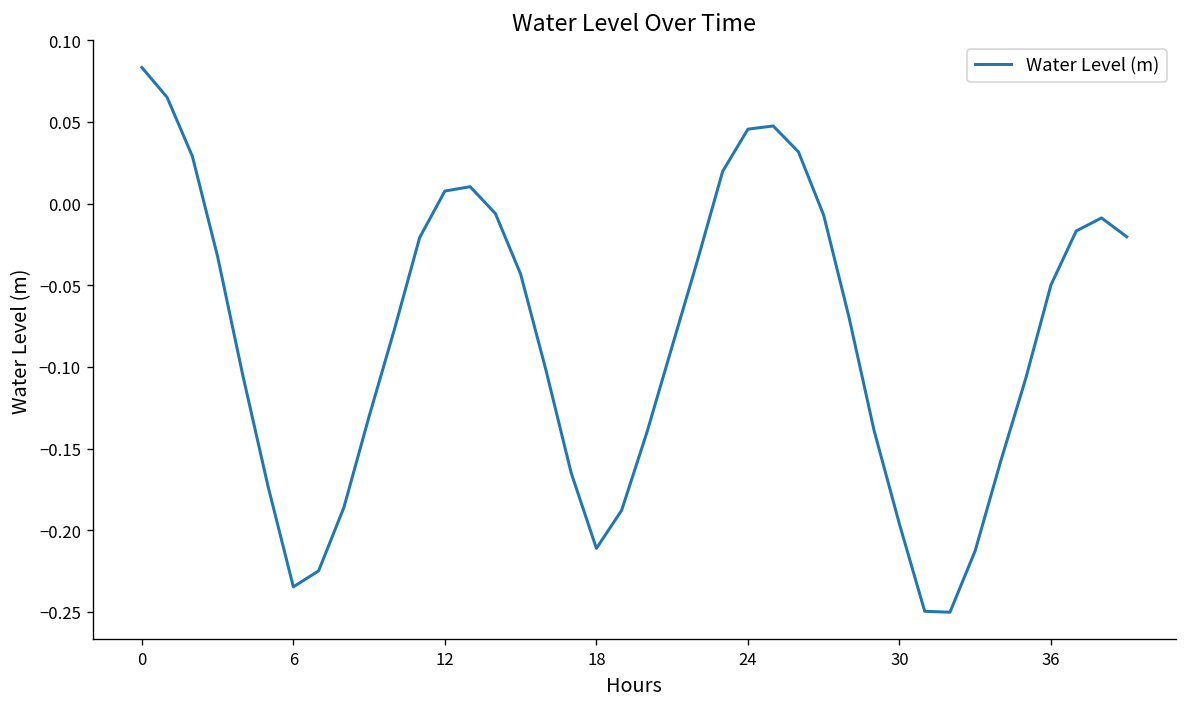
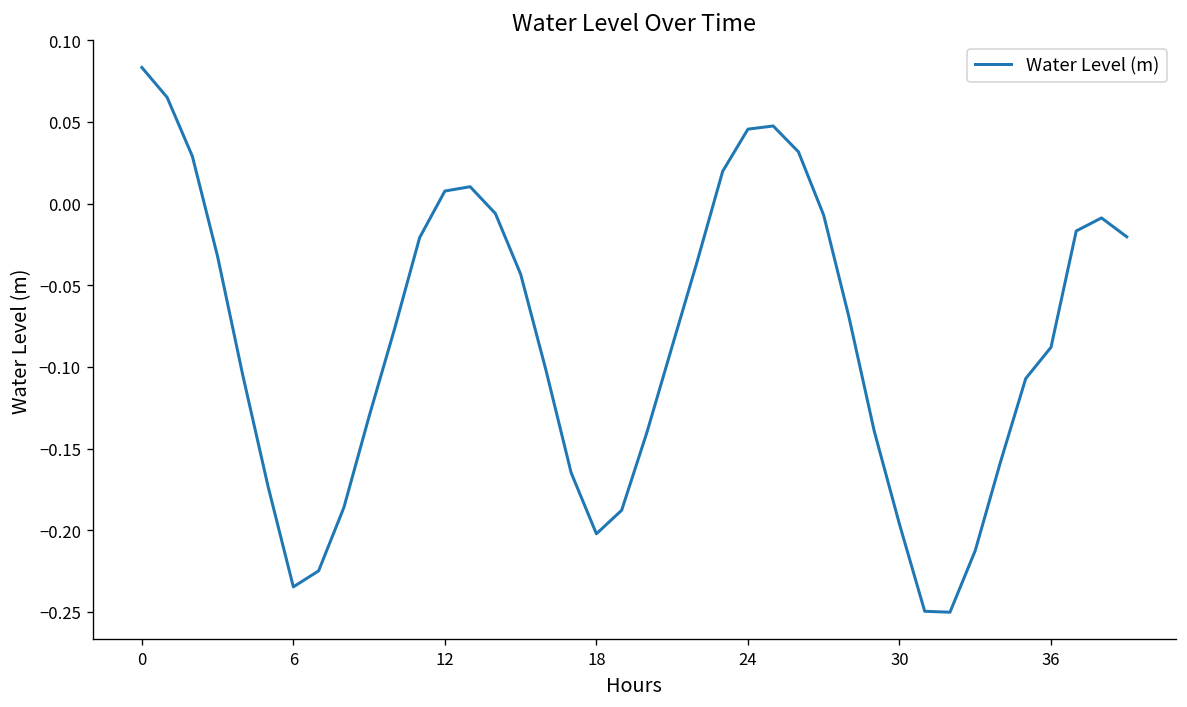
  {
    "0": 0.083,
    "6": -0.235,
    "12": 0.008,
-   "18": -0.211,
+   "18": -0.202,
    "24": 0.046,
    "30": -0.196,
-   "36": -0.050
+   "36": -0.088
  }
